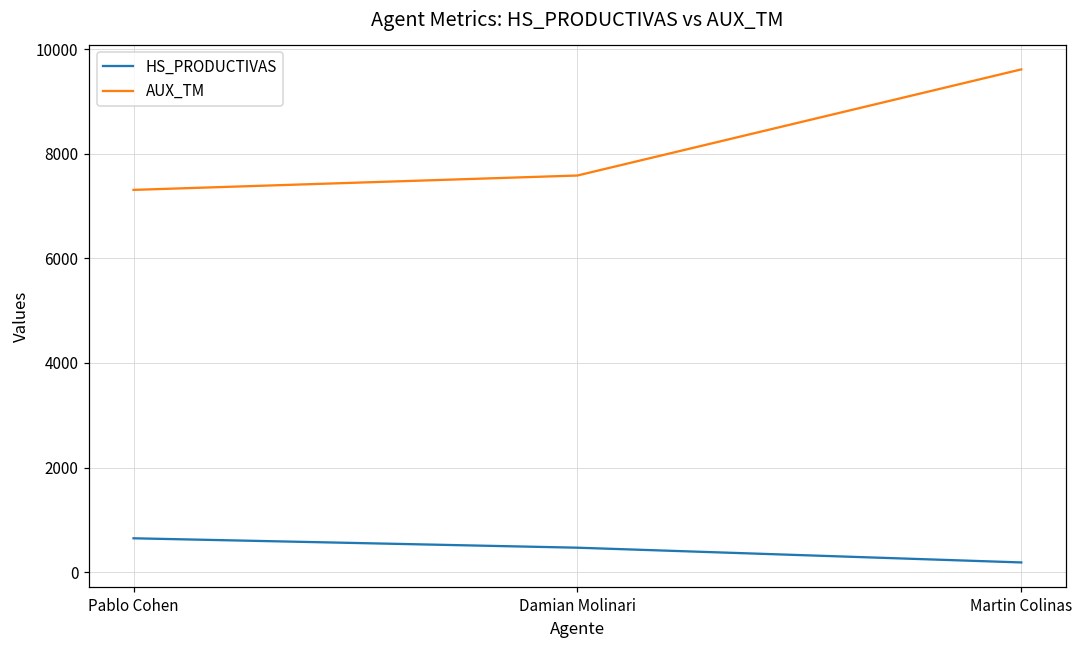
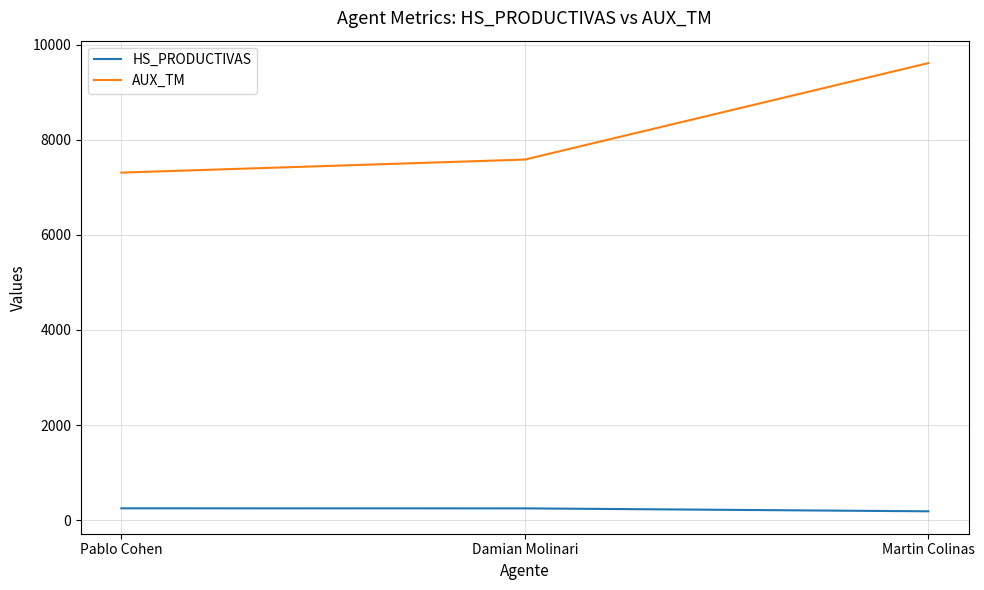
  {
    "HS_PRODUCTIVAS": {
-     "Pablo Cohen": 600,
-     "Damian Molinari": 500,
+     "Pablo Cohen": 200,
+     "Damian Molinari": 200,
      "Martin Colinas": 200
    },
    "AUX_TM": {
      "Pablo Cohen": 7300,
      "Damian Molinari": 7600,
      "Martin Colinas": 9600
    }
  }
